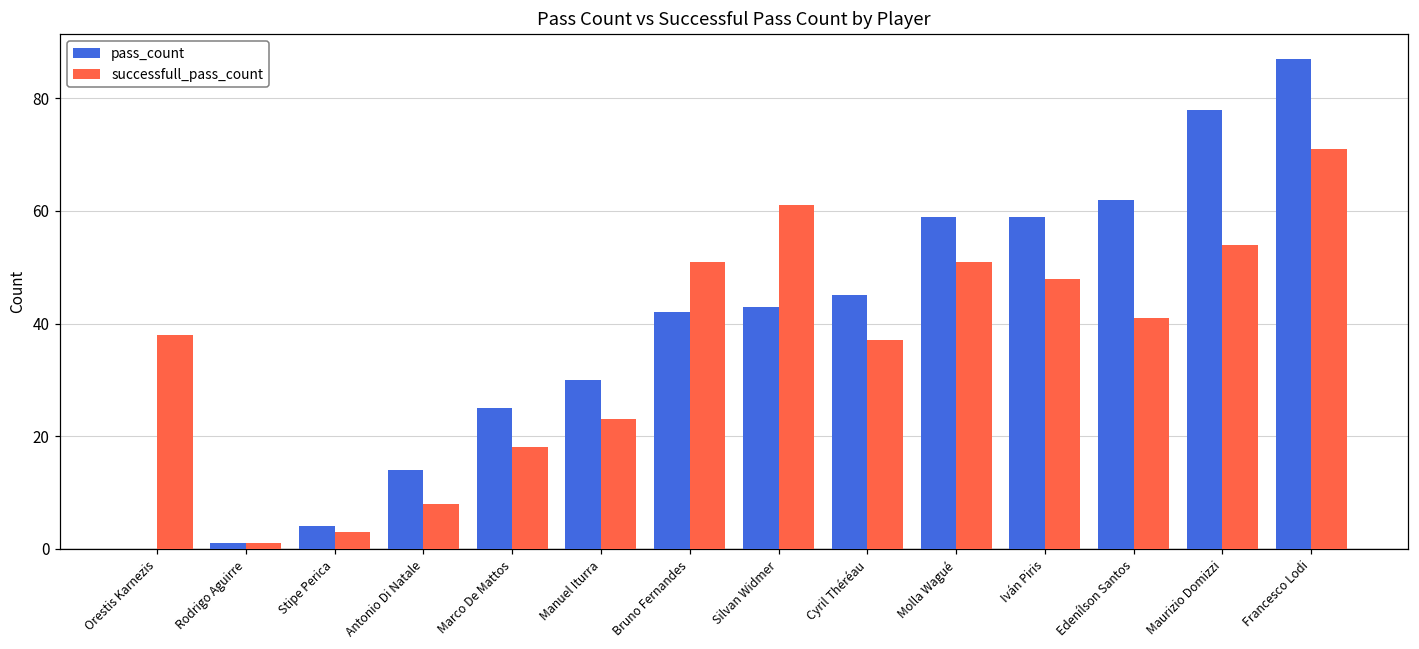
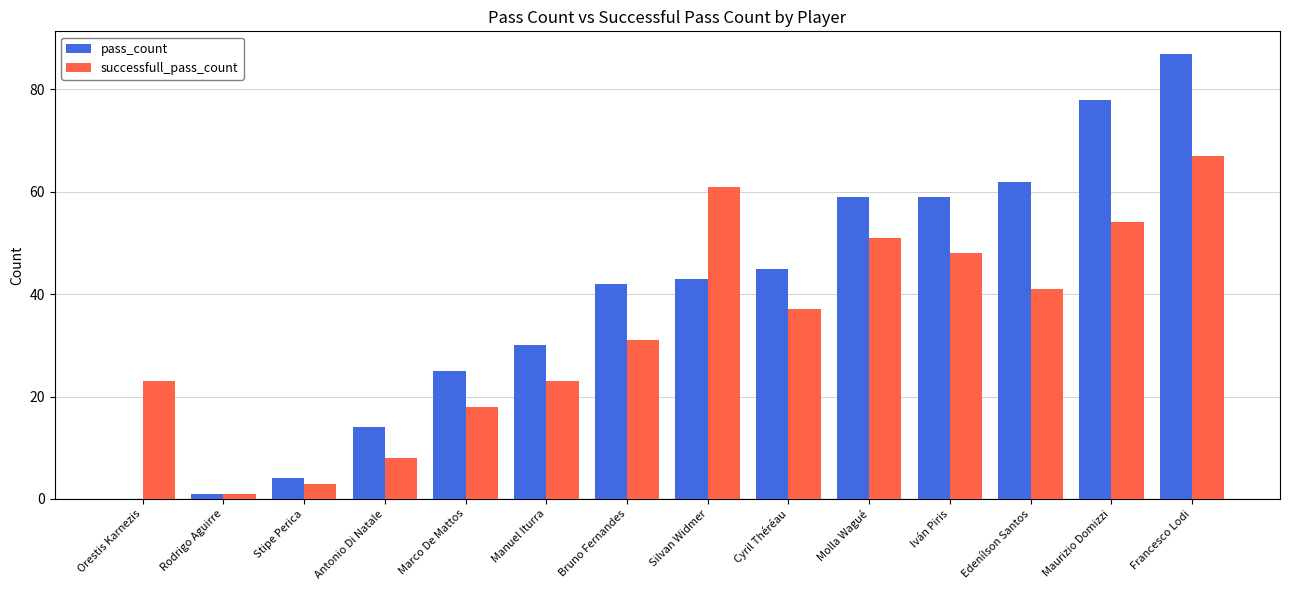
  {
    "pass_count": {
      "Orestis Karnezis": 0,
      "Rodrigo Aguirre": 1,
      "Stipe Perica": 4,
      "Antonio Di Natale": 14,
      "Marco De Mattos": 25,
      "Manuel Iturra": 30,
      "Bruno Fernandes": 42,
      "Silvan Widmer": 43,
      "Cyril Théréau": 45,
      "Molla Wagué": 59,
      "Iván Piris": 59,
      "Edenílson Santos": 62,
      "Maurizio Domizzi": 78,
      "Francesco Lodi": 87
    },
    "successfull_pass_count": {
-     "Orestis Karnezis": 38,
+     "Orestis Karnezis": 23,
      "Rodrigo Aguirre": 1,
      "Stipe Perica": 3,
      "Antonio Di Natale": 8,
      "Marco De Mattos": 18,
      "Manuel Iturra": 23,
-     "Bruno Fernandes": 51,
+     "Bruno Fernandes": 31,
      "Silvan Widmer": 61,
      "Cyril Théréau": 37,
      "Molla Wagué": 51,
      "Iván Piris": 48,
      "Edenílson Santos": 41,
      "Maurizio Domizzi": 54,
-     "Francesco Lodi": 71
+     "Francesco Lodi": 67
    }
  }
